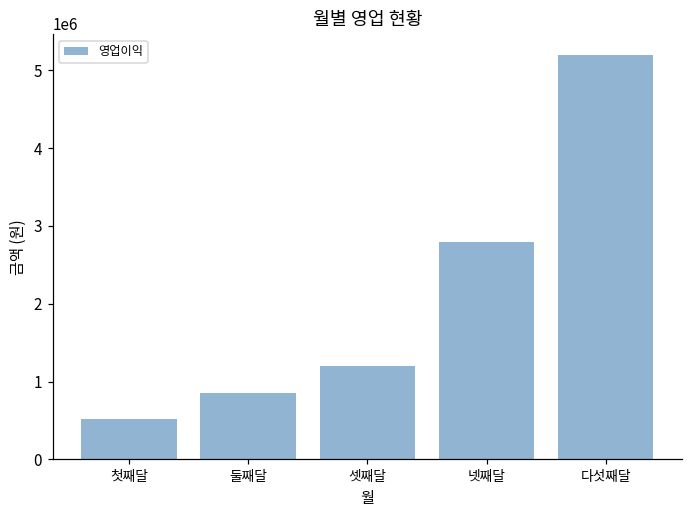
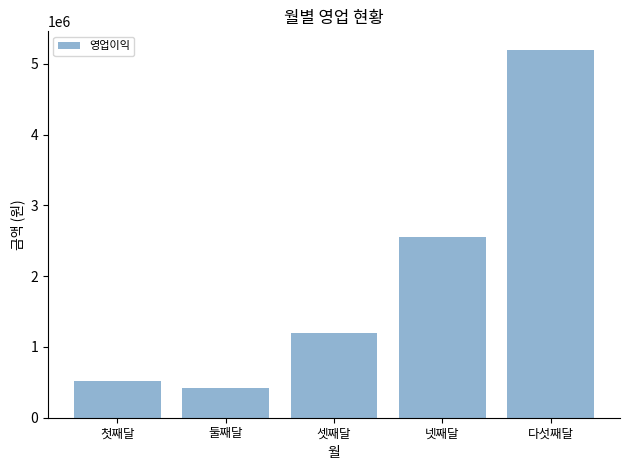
  {
    "첫째달": 500000,
-   "둘째달": 900000,
+   "둘째달": 400000,
    "셋째달": 1200000,
-   "넷째달": 2800000,
+   "넷째달": 2600000,
    "다섯째달": 5200000
  }
